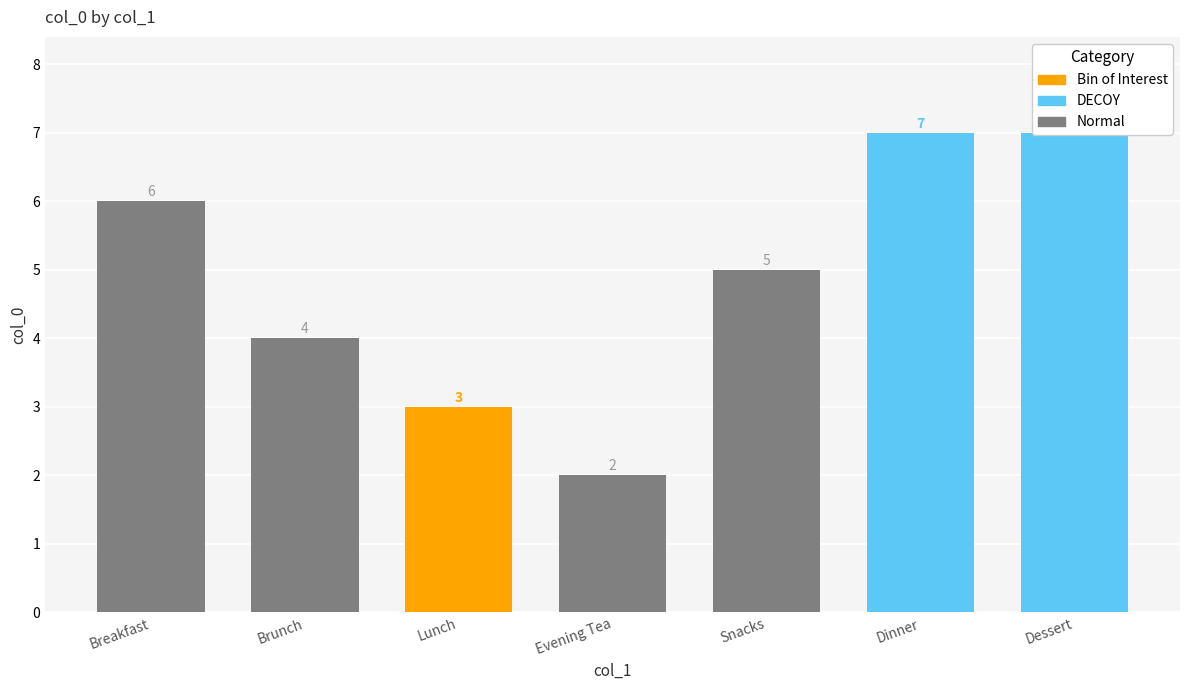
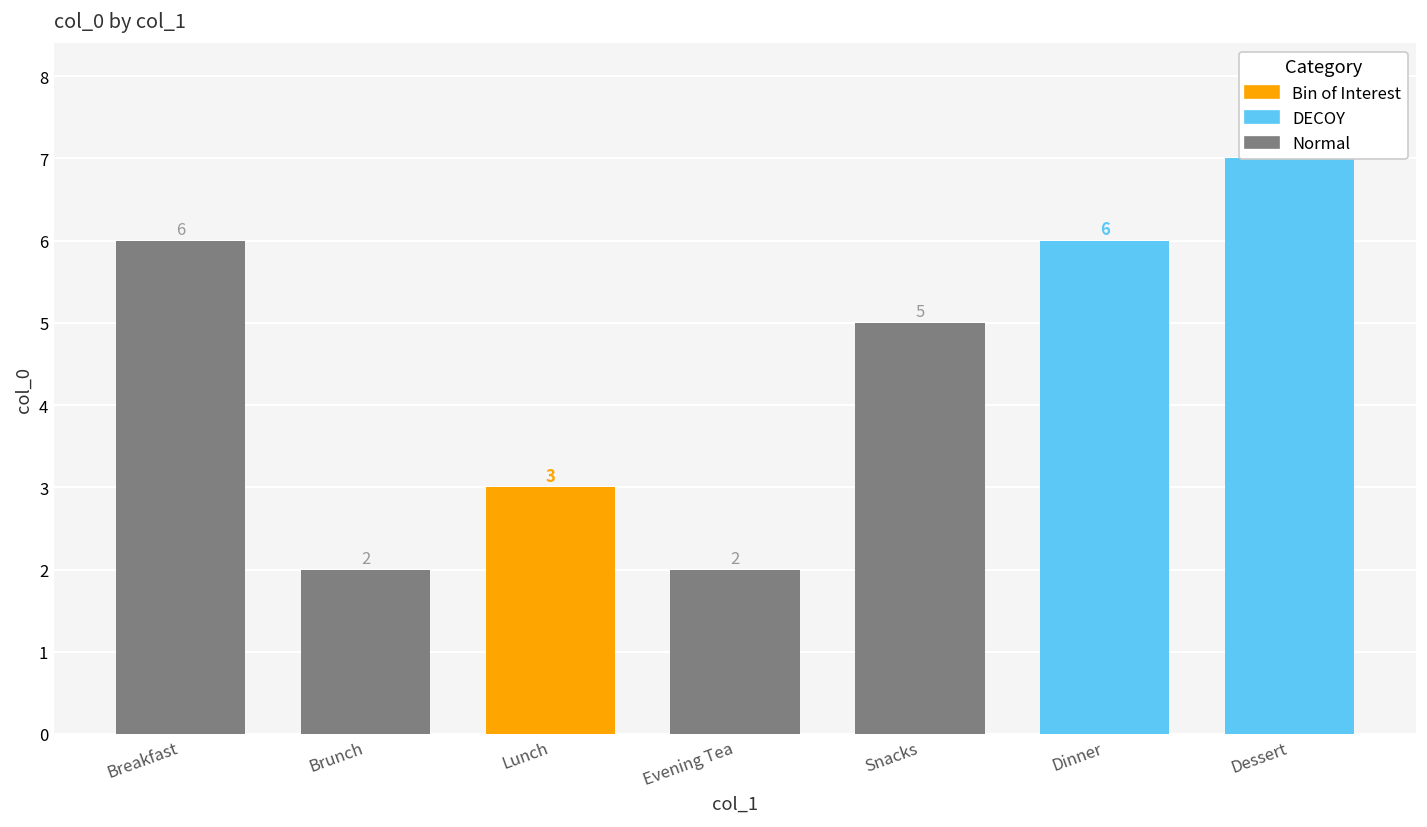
  {
    "Breakfast": 6,
-   "Brunch": 4,
+   "Brunch": 2,
    "Lunch": 3,
    "Evening Tea": 2,
    "Snacks": 5,
-   "Dinner": 7
+   "Dinner": 6
  }
